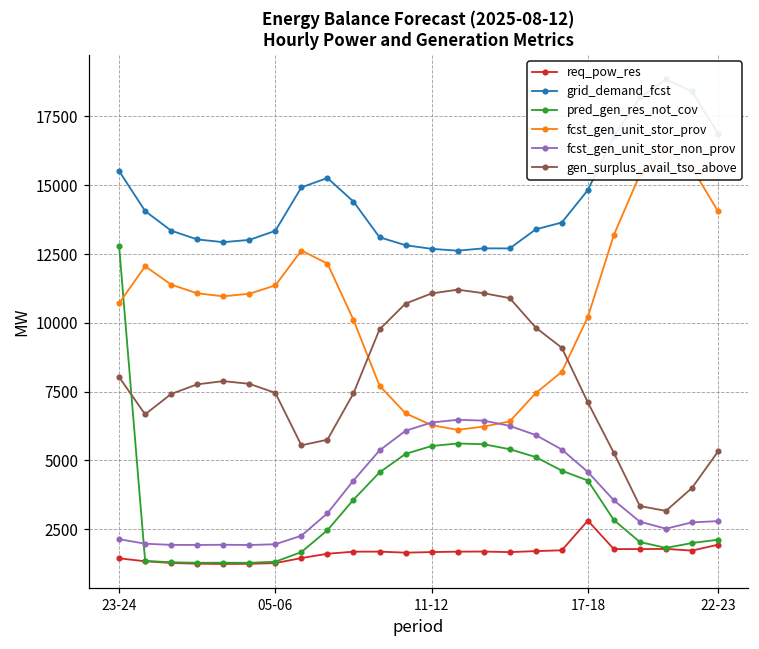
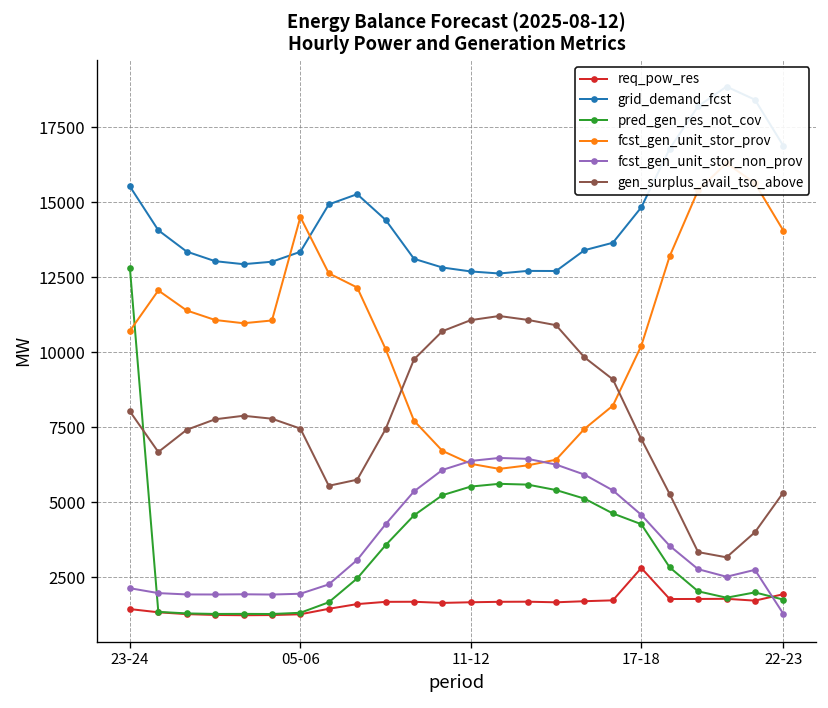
  {
    "req_pow_res": {
      "23-24": 1400,
      "11-12": 1700,
      "17-18": 2800,
      "22-23": 1900
    },
    "grid_demand_fcst": {
      "23-24": 15500,
      "05-06": 13300,
      "11-12": 12700,
      "17-18": 14800
    },
    "pred_gen_res_not_cov": {
      "23-24": 12800,
      "11-12": 5500,
      "17-18": 4300,
-     "22-23": 2100
+     "22-23": 1800
    },
    "fcst_gen_unit_stor_prov": {
      "23-24": 10700,
-     "05-06": 11400,
+     "05-06": 14500,
      "17-18": 10200,
      "22-23": 14100
    },
    "fcst_gen_unit_stor_non_prov": {
      "23-24": 2100,
      "05-06": 2000,
      "17-18": 4600,
-     "22-23": 2800
+     "22-23": 1300
    },
    "gen_surplus_avail_tso_above": {
      "23-24": 8000,
      "05-06": 7500,
      "11-12": 11100,
      "17-18": 7100,
      "22-23": 5300
    }
  }
